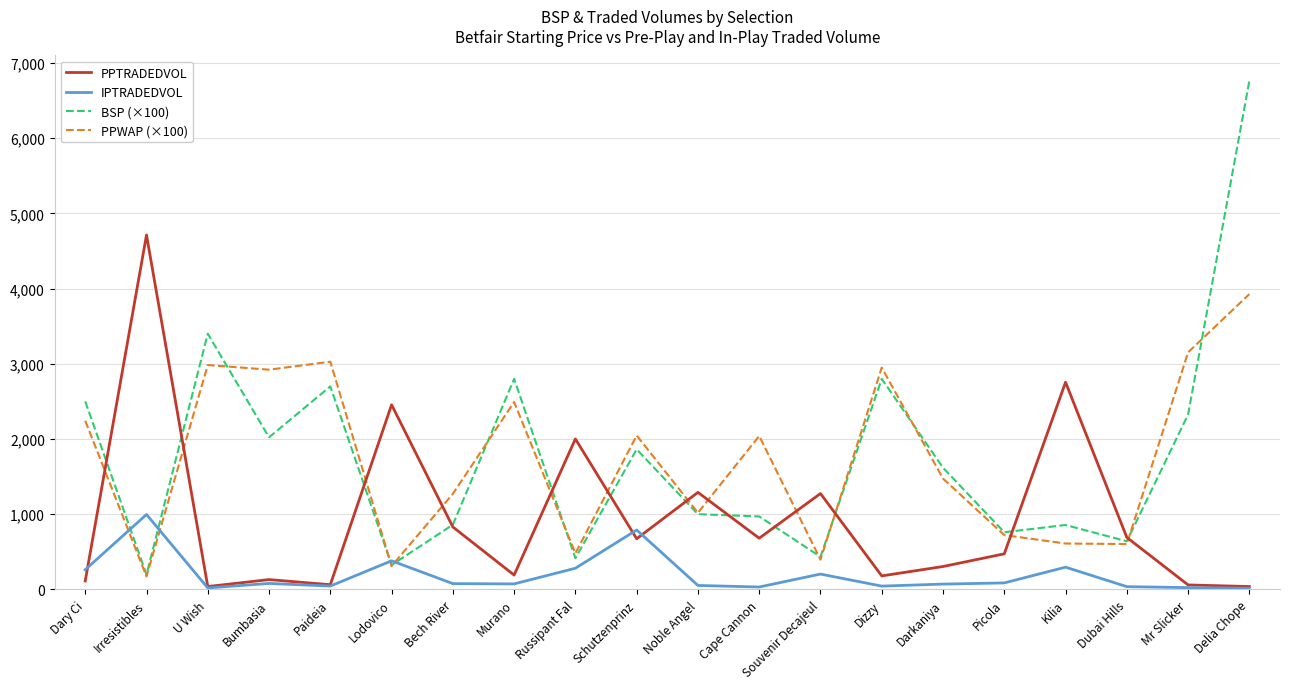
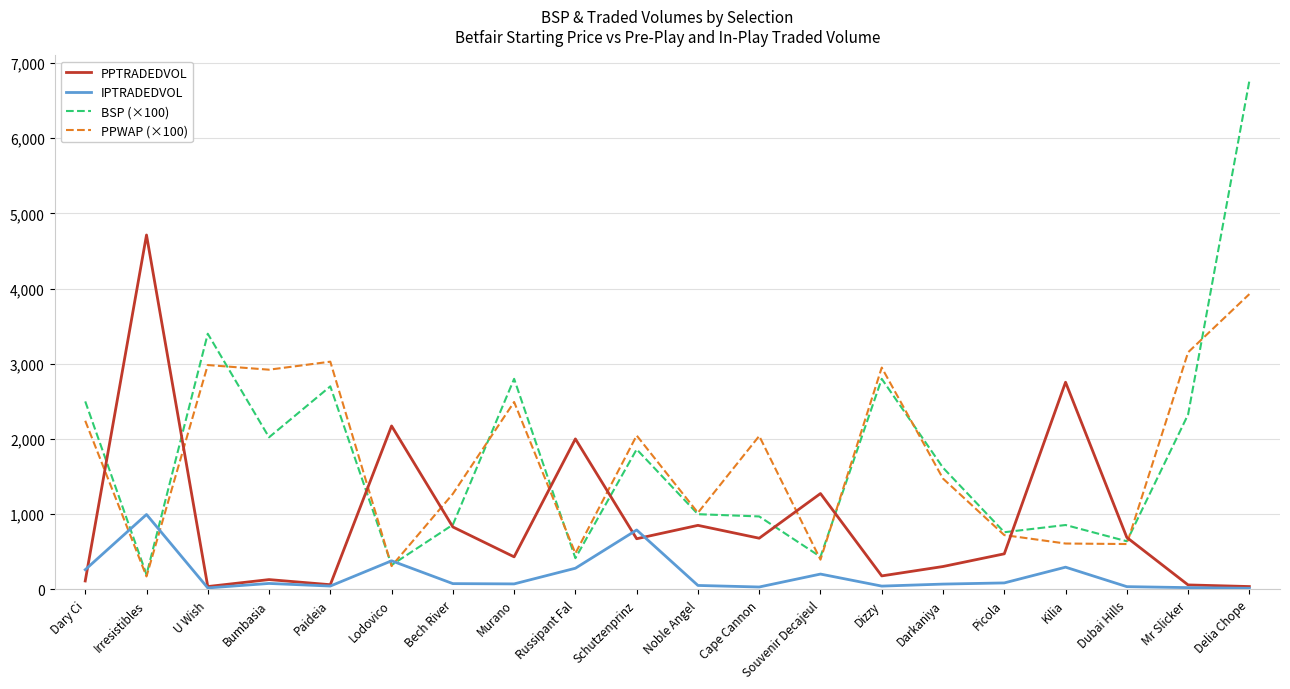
  {
    "PPTRADEDVOL": {
      "Dary Ci": "100",
      "Irresistibles": "4,700",
      "Bumbasia": "100",
-     "Lodovico": "2,500",
-     "Murano": "200",
+     "Lodovico": "2,200",
+     "Murano": "400",
      "Russipant Fal": "2,000",
      "Schutzenprinz": "700",
-     "Noble Angel": "1,300",
+     "Noble Angel": "900",
      "Cape Cannon": "700",
      "Souvenir Decajeul": "1,300",
      "Dizzy": "200",
      "Darkaniya": "300",
      "Picola": "500",
      "Kilia": "2,800",
      "Dubai Hills": "700",
      "Mr Slicker": "100"
    },
    "IPTRADEDVOL": {
      "Dary Ci": "300",
      "Irresistibles": "1,000",
      "Bumbasia": "100",
      "Lodovico": "400",
      "Bech River": "100",
      "Murano": "100",
      "Russipant Fal": "300",
      "Schutzenprinz": "800",
      "Noble Angel": "100",
      "Cape Cannon": "0",
      "Souvenir Decajeul": "200",
      "Dizzy": "0",
      "Darkaniya": "100",
      "Picola": "100",
      "Kilia": "300",
      "Dubai Hills": "0",
      "Mr Slicker": "0"
    },
    "BSP (×100)": {
      "Dary Ci": "2,500",
      "U Wish": "3,400",
      "Bumbasia": "2,000",
      "Paideia": "2,700",
      "Murano": "2,800",
      "Russipant Fal": "400",
      "Schutzenprinz": "1,900",
      "Cape Cannon": "1,000",
      "Souvenir Decajeul": "400",
      "Dizzy": "2,800",
      "Darkaniya": "1,600",
      "Picola": "800",
      "Kilia": "900",
      "Dubai Hills": "600",
      "Mr Slicker": "2,300",
      "Delia Chope": "6,800"
    },
    "PPWAP (×100)": {
      "Dary Ci": "2,200",
      "U Wish": "3,000",
      "Bumbasia": "2,900",
      "Paideia": "3,000",
      "Bech River": "1,300",
      "Murano": "2,500",
      "Russipant Fal": "500",
      "Schutzenprinz": "2,000",
      "Cape Cannon": "2,000",
      "Souvenir Decajeul": "400",
      "Dizzy": "2,900",
      "Darkaniya": "1,500",
      "Picola": "700",
      "Kilia": "600",
      "Dubai Hills": "600",
      "Mr Slicker": "3,200",
      "Delia Chope": "3,900"
    }
  }
